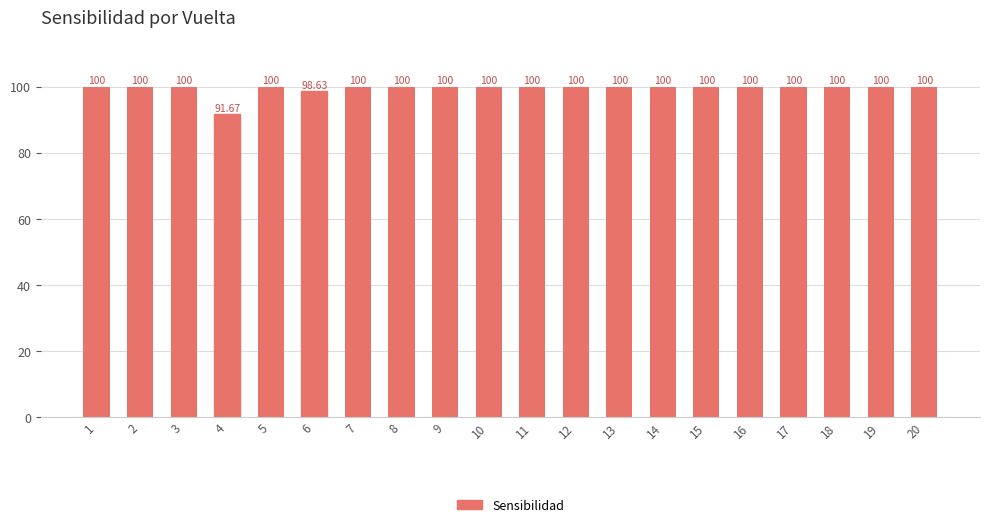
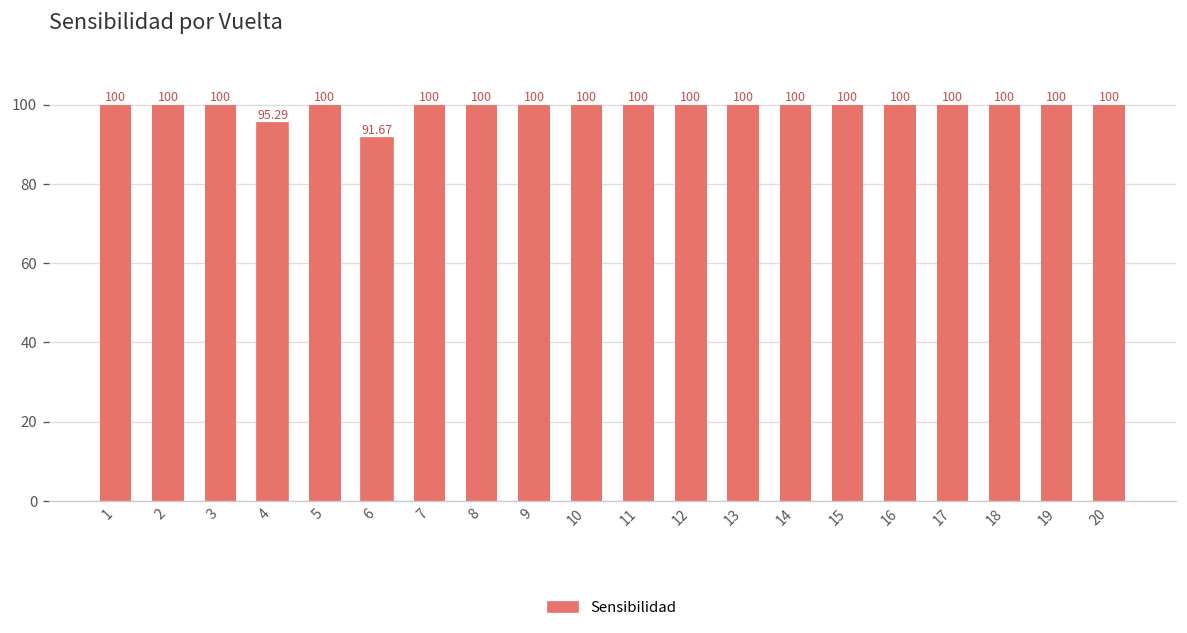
  {
    "1": 100,
    "2": 100,
    "3": 100,
-   "4": 91.67,
+   "4": 95.29,
    "5": 100,
-   "6": 98.63,
+   "6": 91.67,
    "7": 100,
    "8": 100,
    "9": 100,
    "10": 100,
    "11": 100,
    "12": 100,
    "13": 100,
    "14": 100,
    "15": 100,
    "16": 100,
    "17": 100,
    "18": 100,
    "19": 100,
    "20": 100
  }
